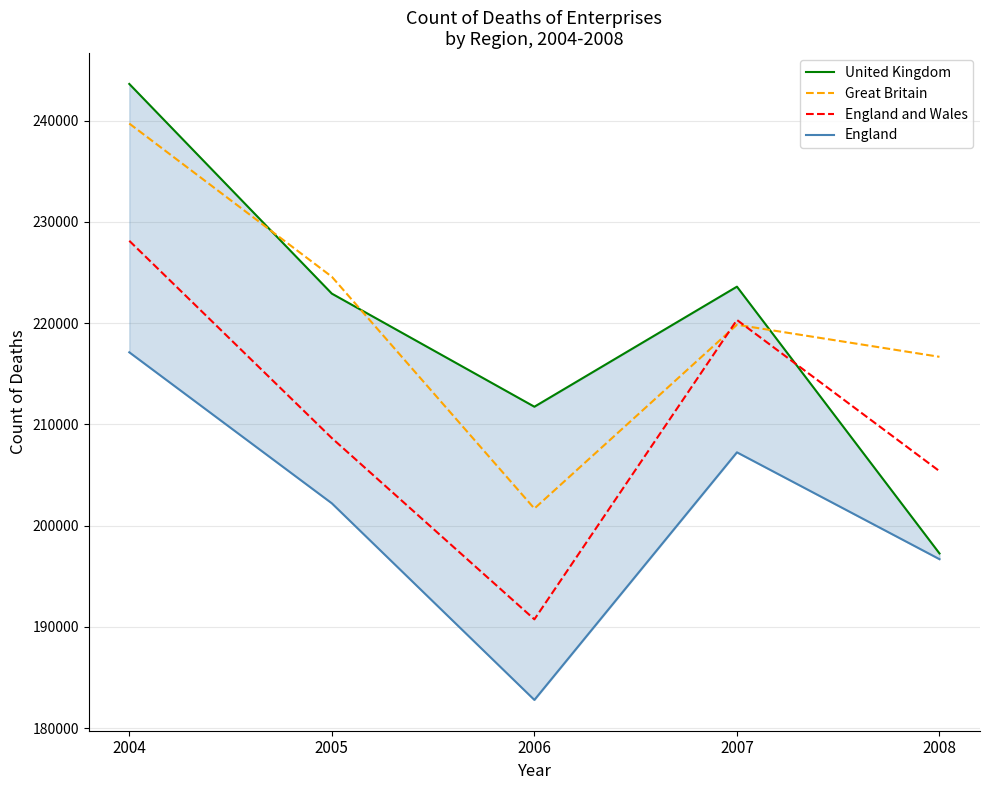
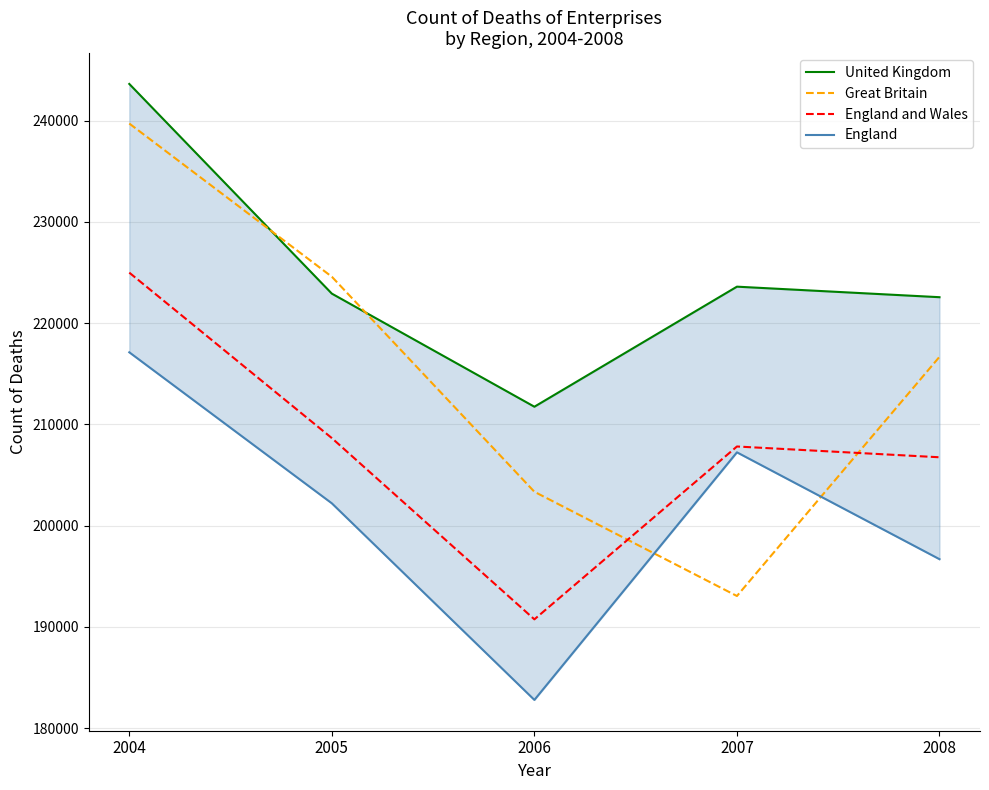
  {
    "United Kingdom": {
      "2004": 243600,
      "2005": 222900,
      "2006": 211700,
      "2007": 223600,
-     "2008": 197300
+     "2008": 222600
    },
    "Great Britain": {
      "2004": 239700,
      "2005": 224600,
-     "2006": 201700,
-     "2007": 219800,
+     "2006": 203400,
+     "2007": 193100,
      "2008": 216700
    },
    "England and Wales": {
-     "2004": 228100,
+     "2004": 225000,
      "2005": 208600,
      "2006": 190800,
-     "2007": 220300,
-     "2008": 205400
+     "2007": 207800,
+     "2008": 206800
    },
    "England": {
      "2004": 217100,
      "2005": 202200,
      "2006": 182800,
      "2007": 207200,
      "2008": 196700
    }
  }
